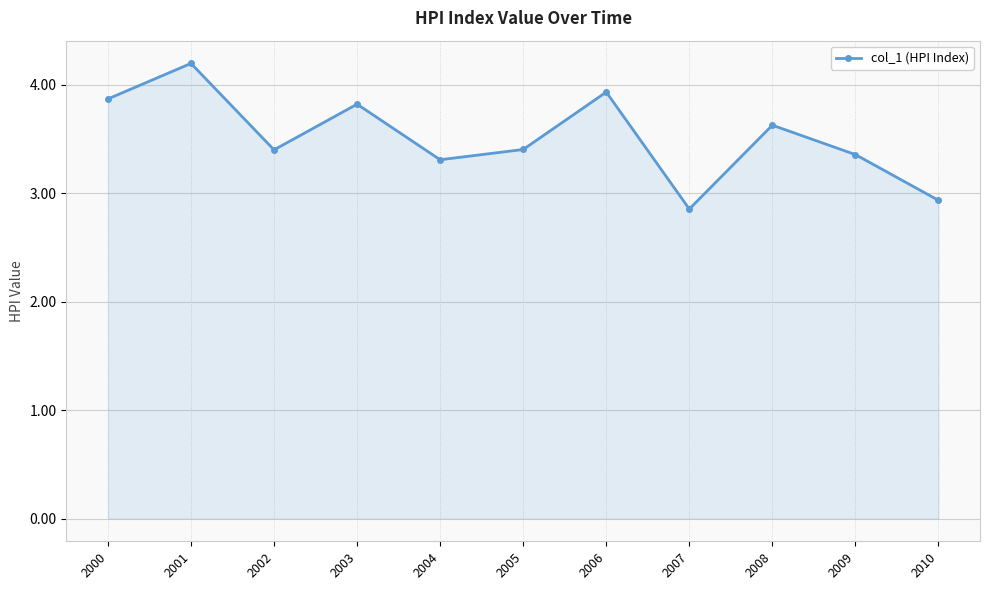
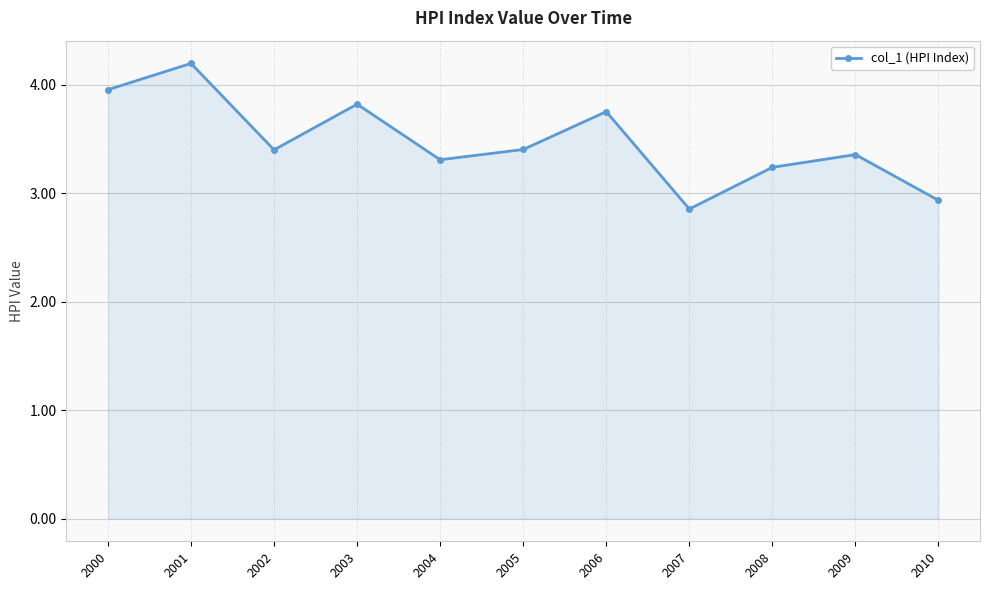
  {
-   "2000": 3.87,
+   "2000": 3.96,
    "2001": 4.20,
    "2002": 3.40,
    "2003": 3.82,
    "2004": 3.31,
    "2005": 3.40,
-   "2006": 3.93,
+   "2006": 3.75,
    "2007": 2.86,
-   "2008": 3.63,
+   "2008": 3.24,
    "2009": 3.36,
    "2010": 2.94
  }
